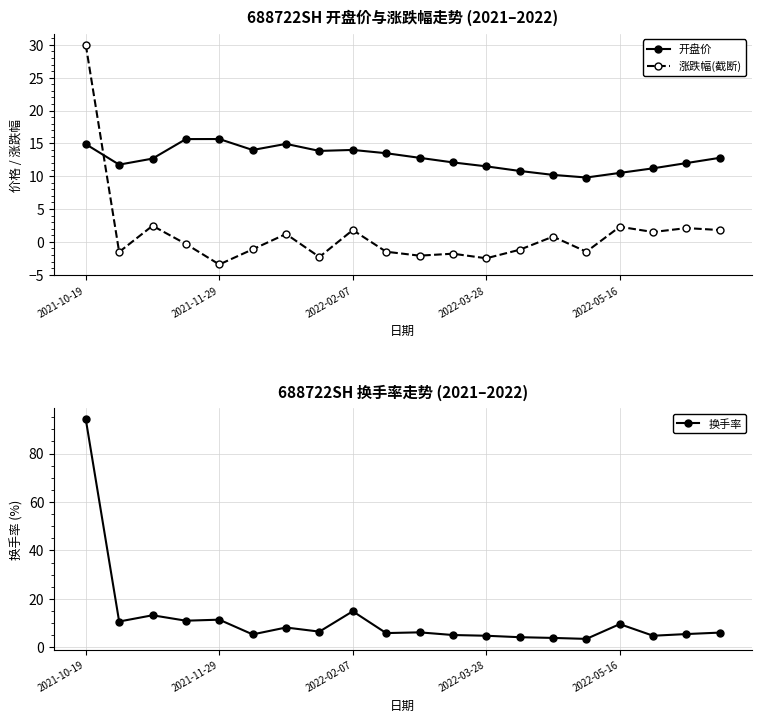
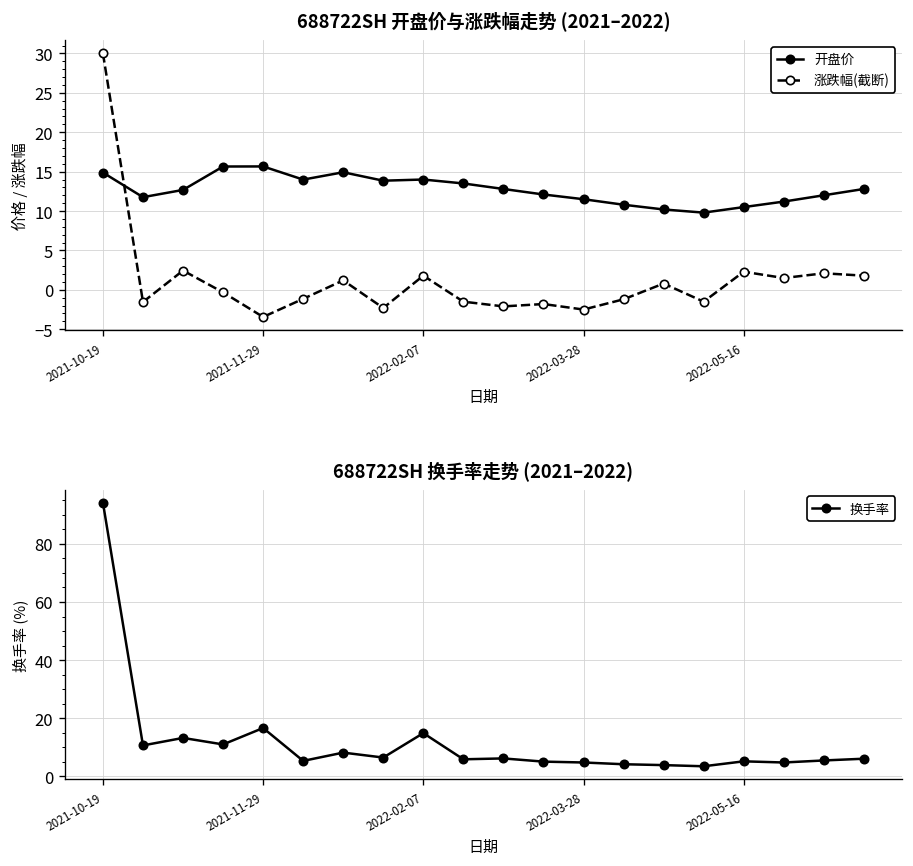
  {
    "688722SH 换手率走势 (2021–2022)": {
      "2021-10-19": 94,
-     "2021-11-29": 11,
+     "2021-11-29": 17,
      "2022-02-07": 15,
      "2022-03-28": 5,
-     "2022-05-16": 10
+     "2022-05-16": 5
    }
  }
